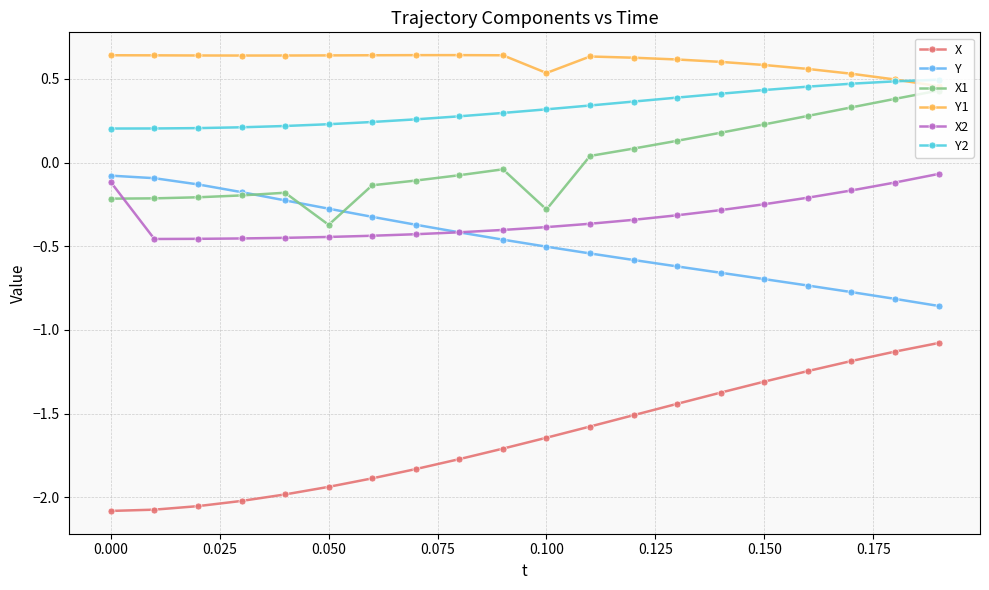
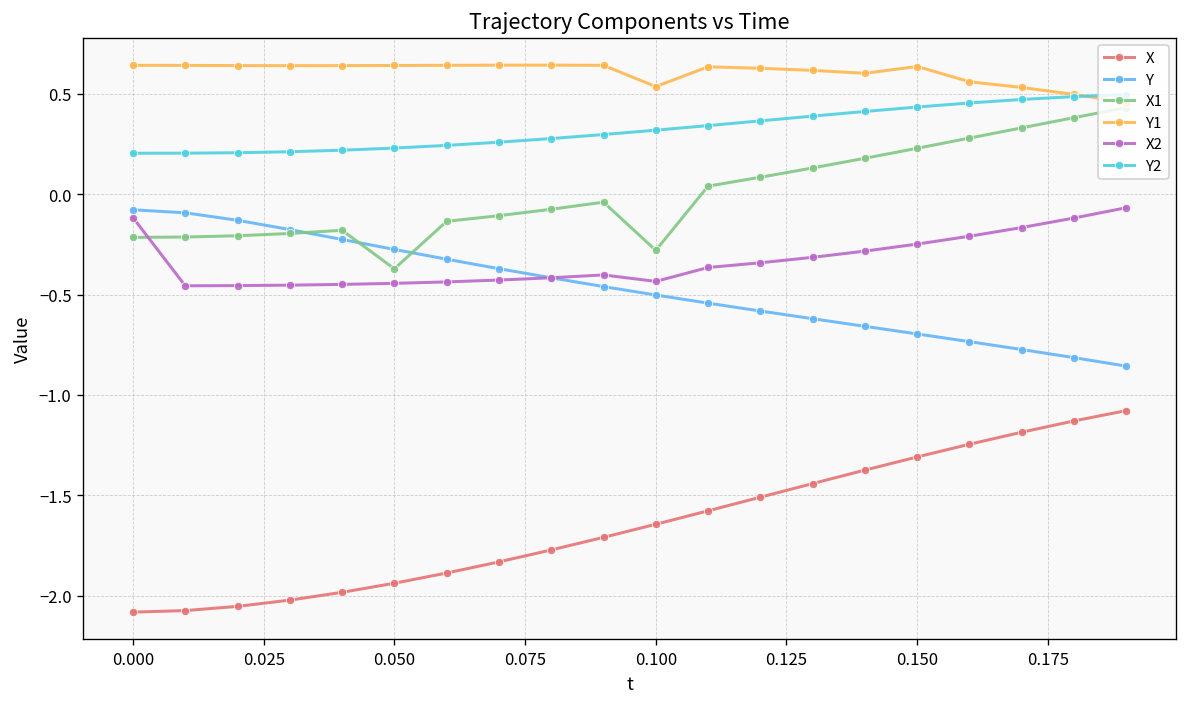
  {
    "X": {
      "0.000": -2.08,
      "0.050": -1.94,
      "0.100": -1.64,
      "0.150": -1.31
    },
    "X1": {
      "0.000": -0.22,
      "0.050": -0.37,
      "0.100": -0.28,
      "0.150": 0.23
    },
    "Y1": {
      "0.000": 0.64,
      "0.050": 0.64,
      "0.100": 0.54,
-     "0.150": 0.58
+     "0.150": 0.64
    },
    "X2": {
      "0.000": -0.12,
      "0.050": -0.44,
-     "0.100": -0.39,
+     "0.100": -0.43,
      "0.150": -0.25
    }
  }
